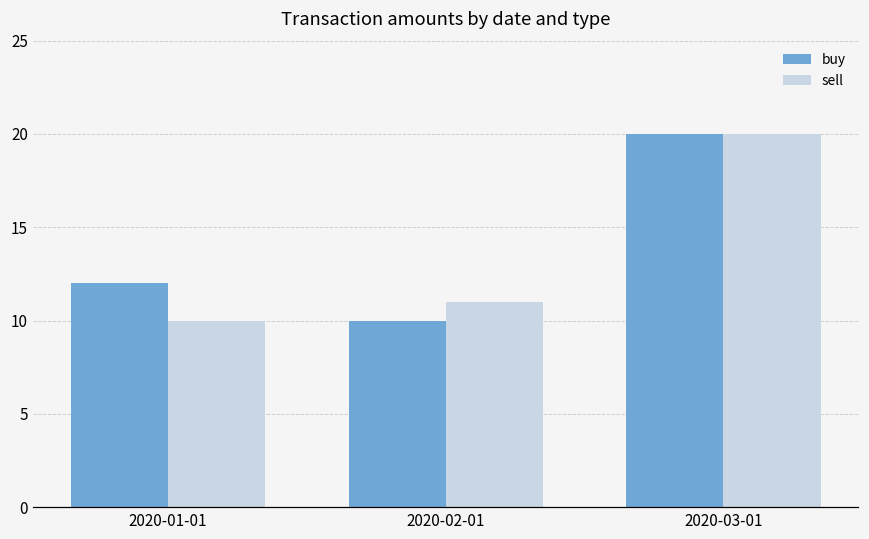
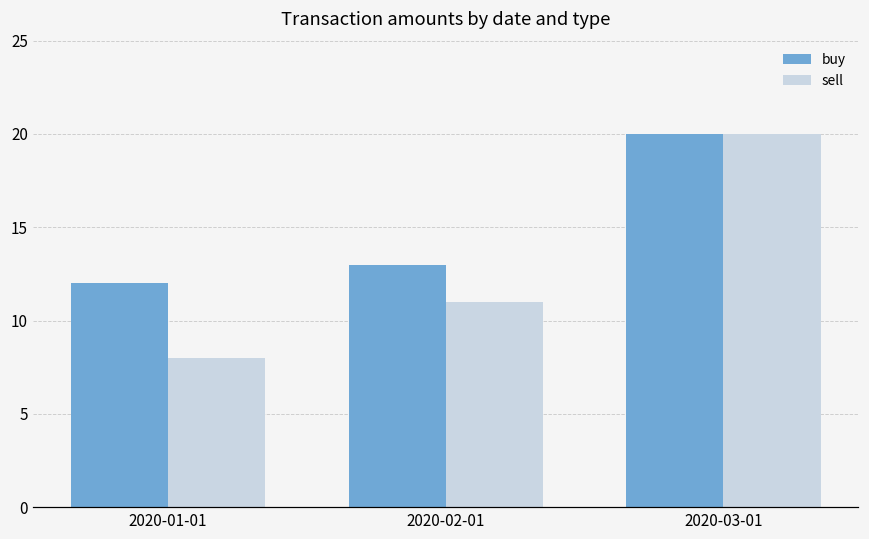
  {
    "buy": {
      "2020-01-01": 12,
-     "2020-02-01": 10,
+     "2020-02-01": 13,
      "2020-03-01": 20
    },
    "sell": {
-     "2020-01-01": 10,
+     "2020-01-01": 8,
      "2020-02-01": 11,
      "2020-03-01": 20
    }
  }
